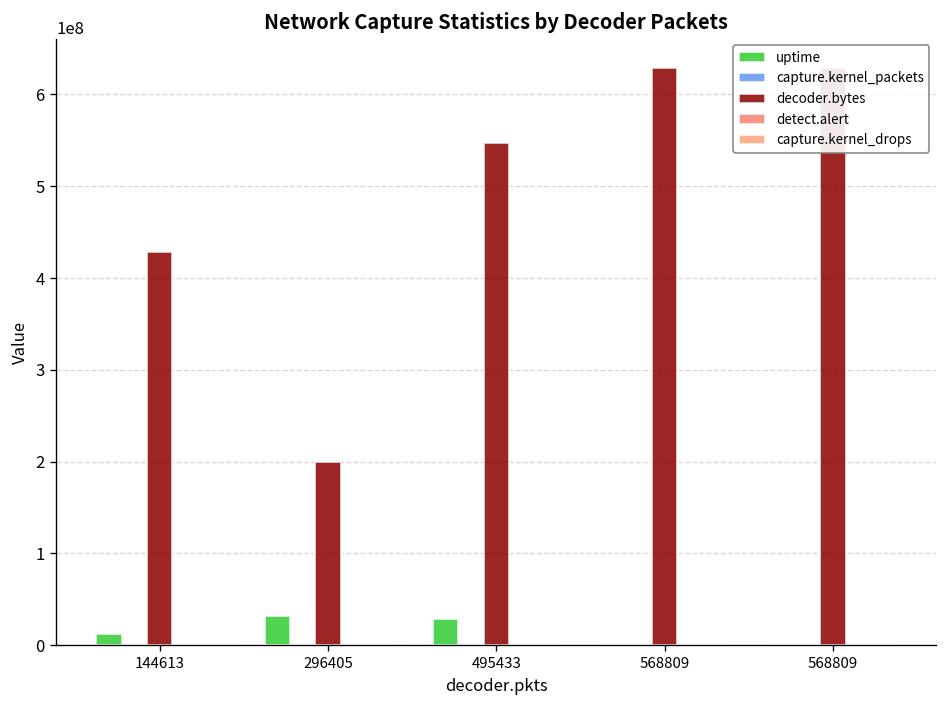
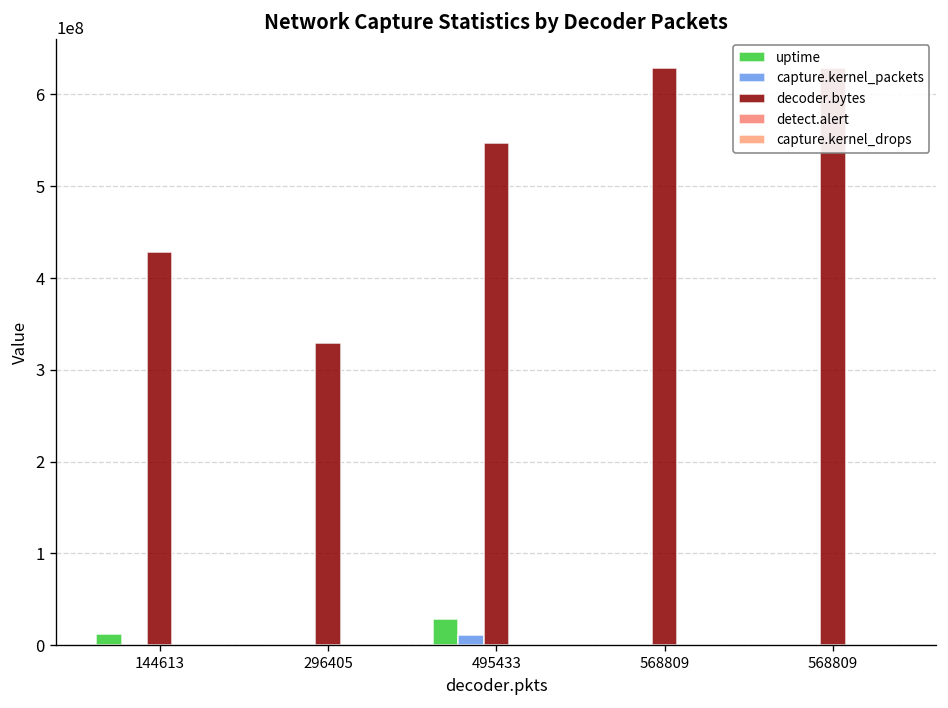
  {
    "uptime": {
      "144613": 10000000,
-     "296405": 30000000,
+     "296405": 0,
      "495433": 30000000
    },
    "capture.kernel_packets": {
-     "495433": 0
+     "495433": 10000000
    },
    "decoder.bytes": {
      "144613": 430000000,
-     "296405": 200000000,
+     "296405": 330000000,
      "495433": 550000000
    }
  }
